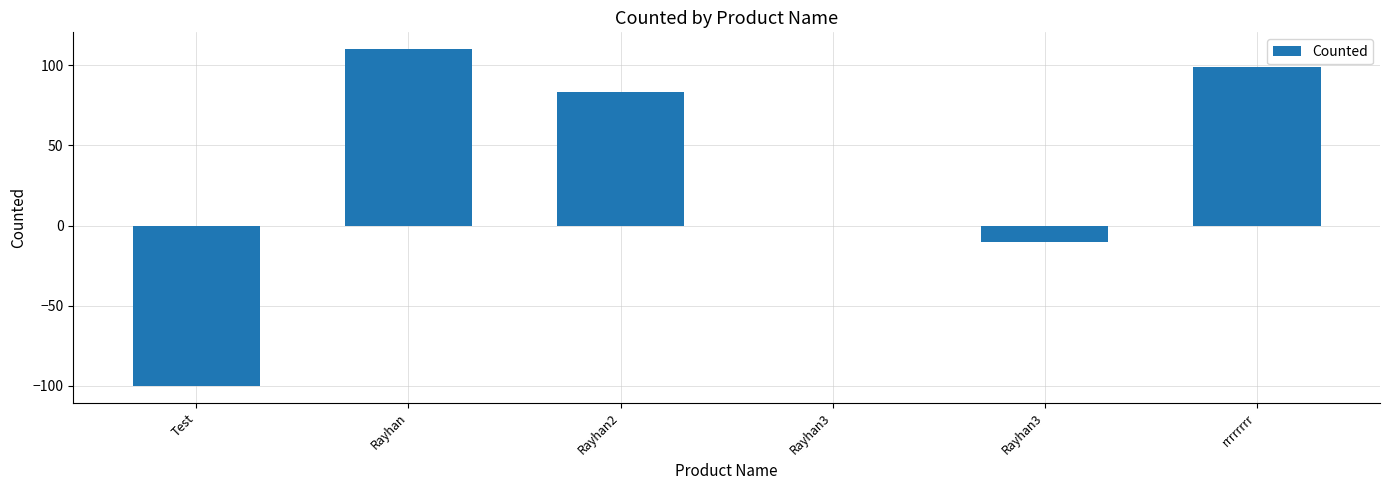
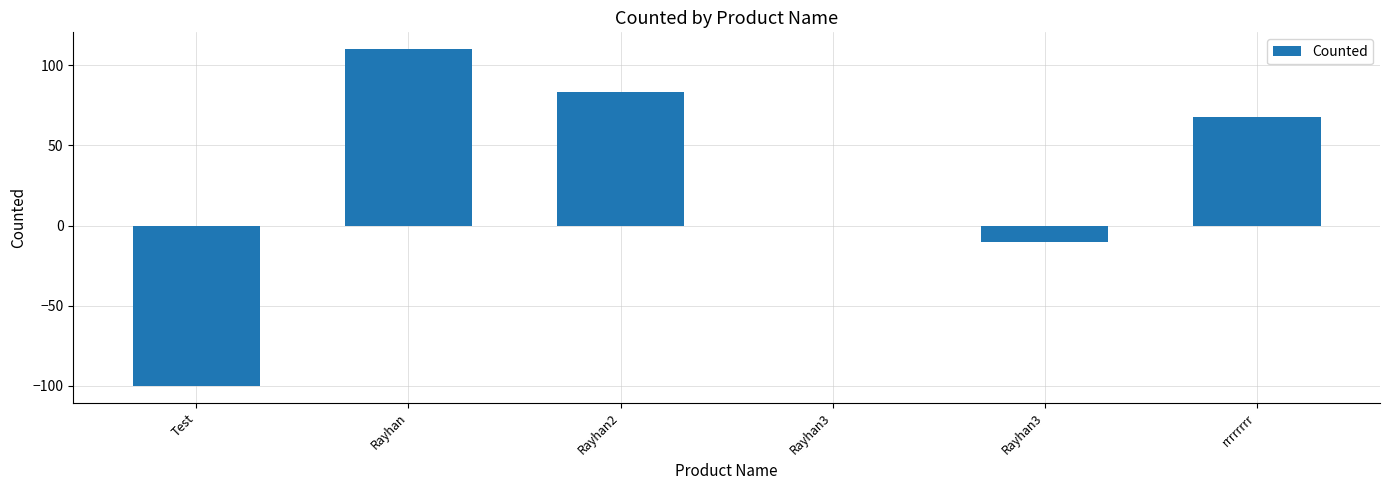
  {
    "Test": -100,
    "Rayhan": 110,
    "Rayhan2": 83,
-   "rrrrrrrr": 99
+   "rrrrrrrr": 68
  }
